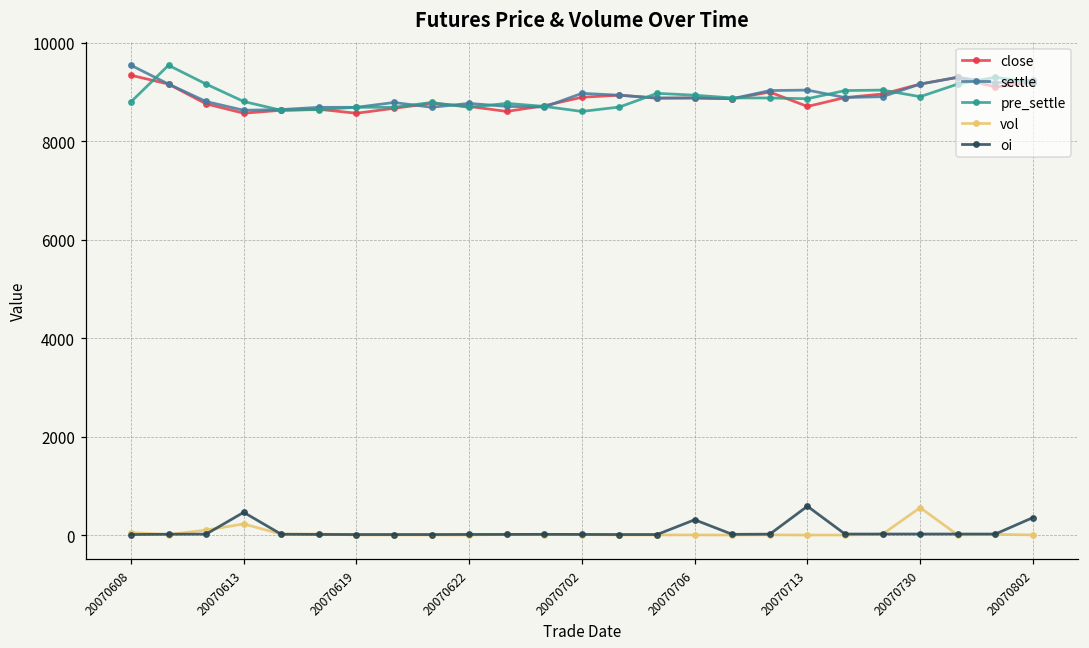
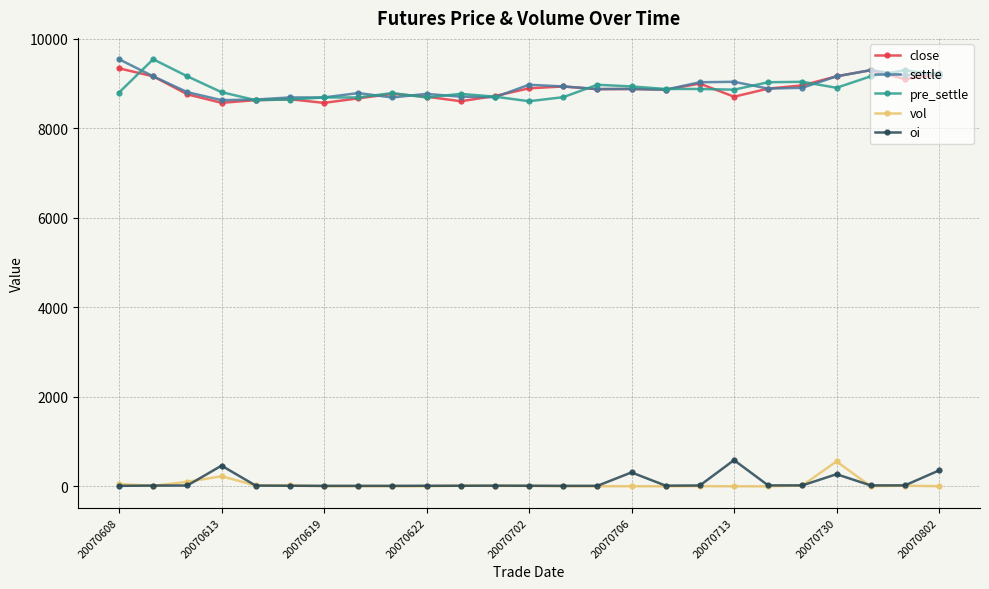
  {
    "close": {
      "20070608": 9300,
      "20070613": 8600,
      "20070619": 8600,
      "20070702": 8900,
      "20070713": 8700
    },
    "vol": {
      "20070613": 200,
      "20070706": 0,
      "20070713": 0,
      "20070730": 600,
      "20070802": 0
    },
    "oi": {
      "20070613": 500,
      "20070706": 300,
      "20070713": 600,
-     "20070730": 0,
+     "20070730": 300,
      "20070802": 400
    }
  }
